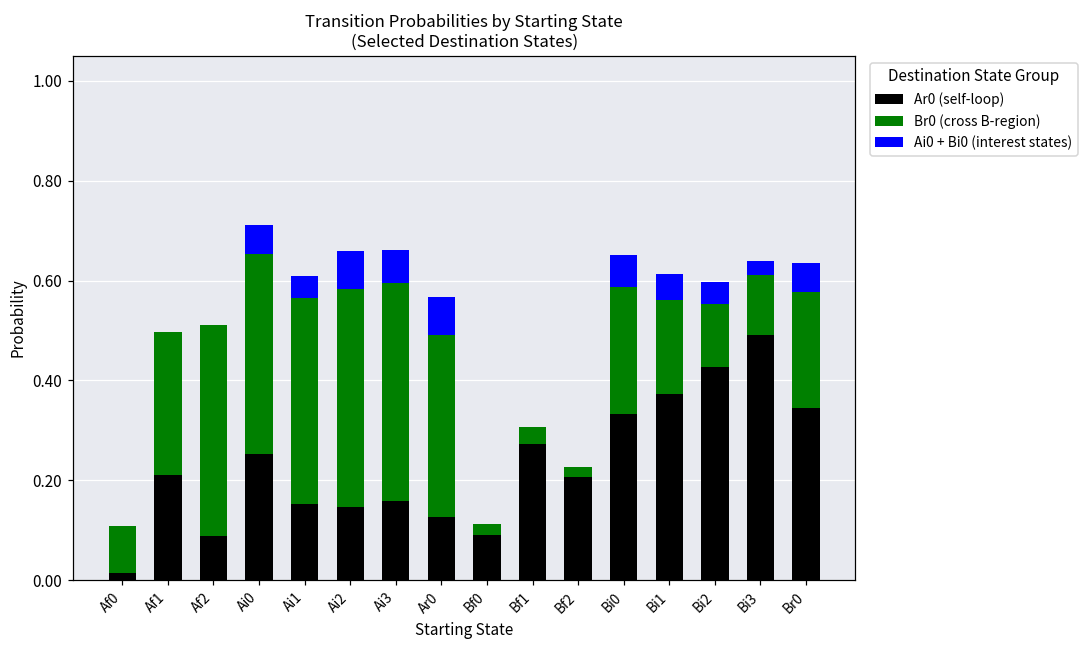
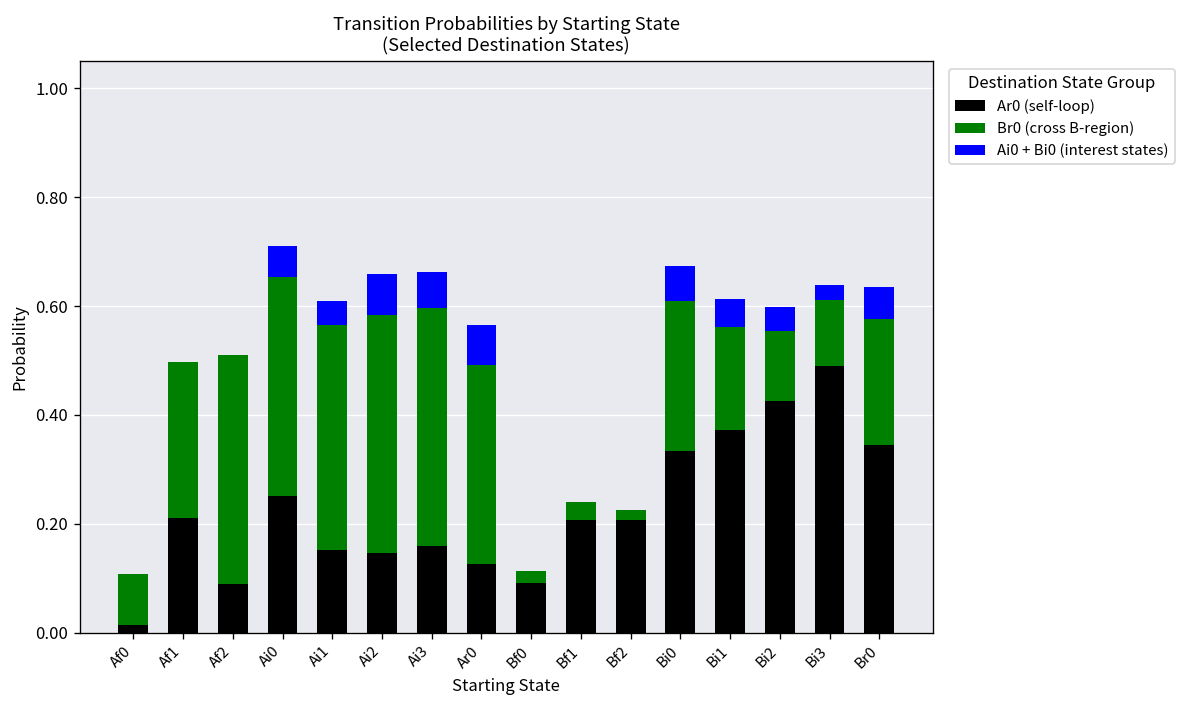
  {
    "Ar0 (self-loop)": {
      "Af0": 0.01,
      "Af1": 0.21,
      "Af2": 0.09,
      "Ai0": 0.25,
      "Ai1": 0.15,
      "Ai2": 0.15,
      "Ai3": 0.16,
      "Ar0": 0.13,
      "Bf0": 0.09,
-     "Bf1": 0.27,
+     "Bf1": 0.21,
      "Bf2": 0.21,
      "Bi0": 0.33,
      "Bi1": 0.37,
      "Bi2": 0.43,
      "Bi3": 0.49,
      "Br0": 0.34
    },
    "Br0 (cross B-region)": {
      "Af0": 0.09,
      "Af1": 0.29,
      "Af2": 0.42,
      "Ai0": 0.40,
      "Ai1": 0.41,
      "Ai2": 0.44,
      "Ai3": 0.44,
      "Ar0": 0.37,
      "Bf0": 0.02,
      "Bf1": 0.03,
      "Bf2": 0.02,
-     "Bi0": 0.25,
+     "Bi0": 0.28,
      "Bi1": 0.19,
      "Bi2": 0.13,
      "Bi3": 0.12,
      "Br0": 0.23
    },
    "Ai0 + Bi0 (interest states)": {
      "Af0": 0.00,
      "Af1": 0.00,
      "Af2": 0.00,
      "Ai0": 0.06,
      "Ai1": 0.04,
      "Ai2": 0.07,
      "Ai3": 0.07,
      "Ar0": 0.08,
      "Bf0": 0.00,
      "Bf1": 0.00,
      "Bf2": 0.00,
      "Bi0": 0.06,
      "Bi1": 0.05,
      "Bi2": 0.04,
      "Bi3": 0.03,
      "Br0": 0.06
    }
  }
